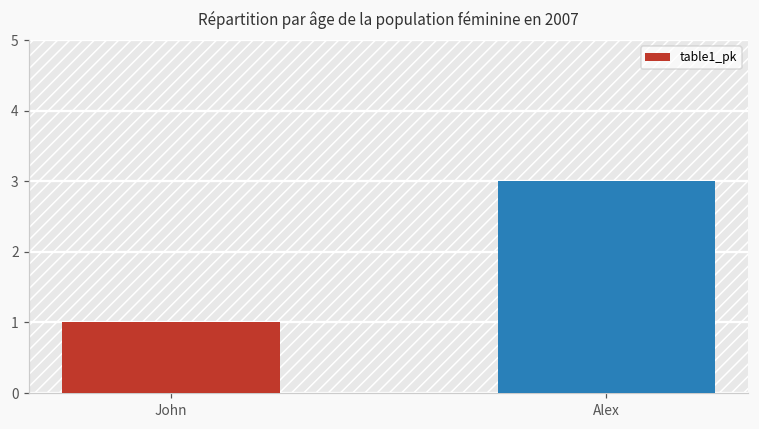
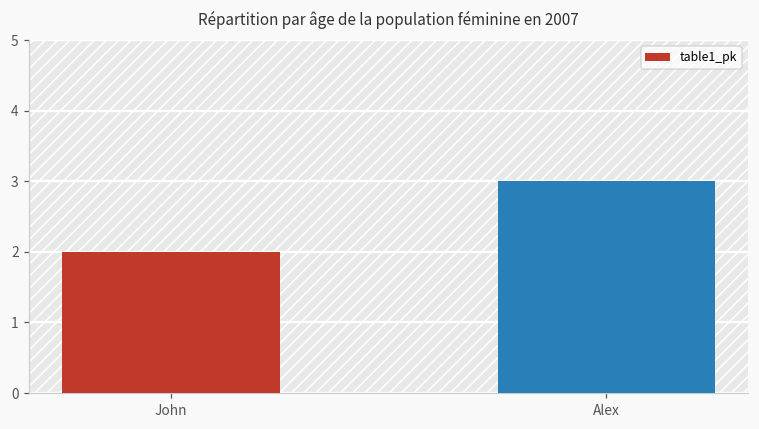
  {
-   "John": 1,
+   "John": 2,
    "Alex": 3
  }
